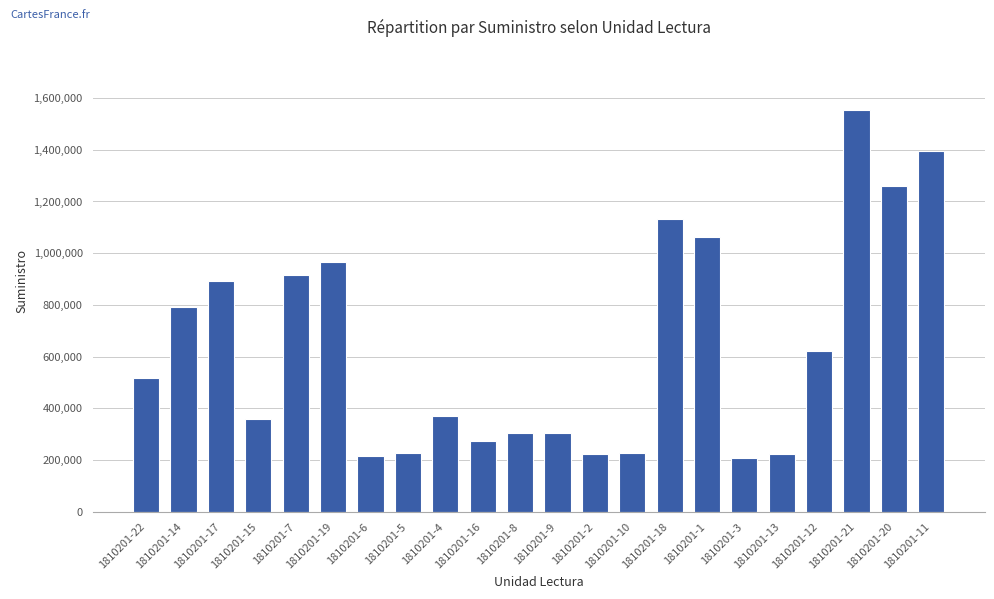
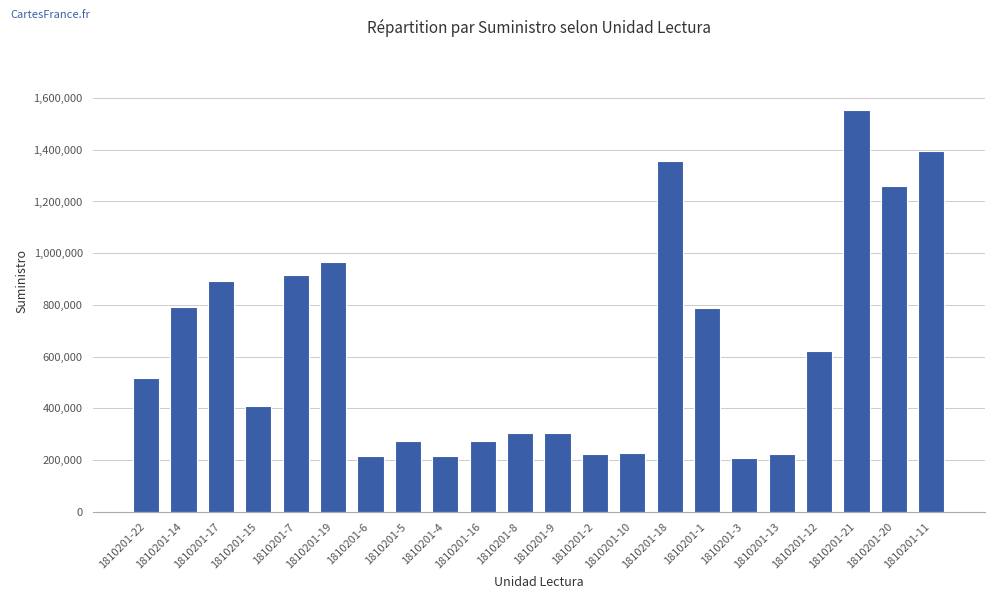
  {
    "1810201-22": "520,000",
    "1810201-14": "790,000",
    "1810201-17": "890,000",
-   "1810201-15": "360,000",
+   "1810201-15": "410,000",
    "1810201-7": "910,000",
    "1810201-19": "970,000",
    "1810201-6": "220,000",
-   "1810201-5": "230,000",
-   "1810201-4": "370,000",
+   "1810201-5": "270,000",
+   "1810201-4": "220,000",
    "1810201-16": "280,000",
    "1810201-8": "310,000",
    "1810201-9": "310,000",
    "1810201-2": "220,000",
    "1810201-10": "230,000",
-   "1810201-18": "1,130,000",
-   "1810201-1": "1,060,000",
+   "1810201-18": "1,360,000",
+   "1810201-1": "790,000",
    "1810201-3": "210,000",
    "1810201-13": "220,000",
    "1810201-12": "620,000",
    "1810201-21": "1,550,000",
    "1810201-20": "1,260,000",
    "1810201-11": "1,400,000"
  }
